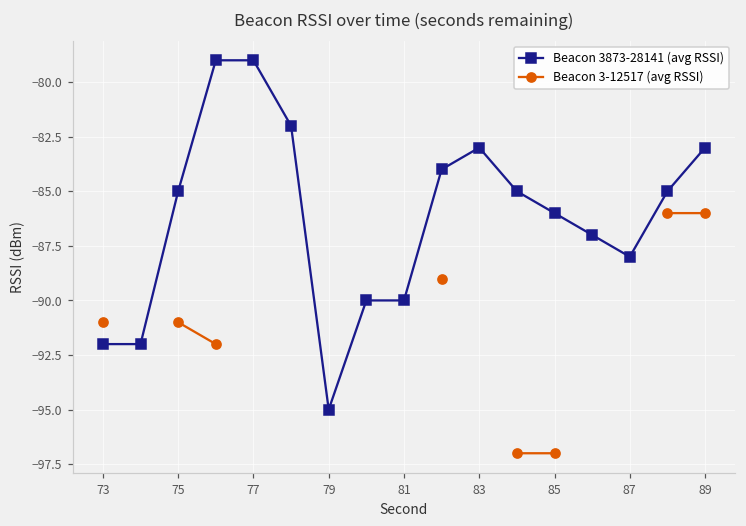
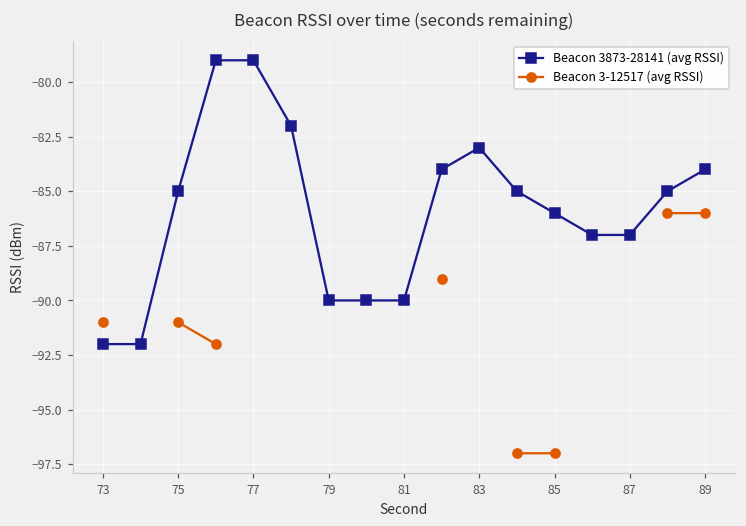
  {
    "Beacon 3873-28141 (avg RSSI)": {
      "73": -92,
      "75": -85,
      "77": -79,
-     "79": -95,
+     "79": -90,
      "81": -90,
      "83": -83,
      "85": -86,
-     "87": -88,
-     "89": -83
+     "87": -87,
+     "89": -84
    },
    "Beacon 3-12517 (avg RSSI)": {
      "73": -91,
      "75": -91,
      "85": -97,
      "89": -86
    }
  }
